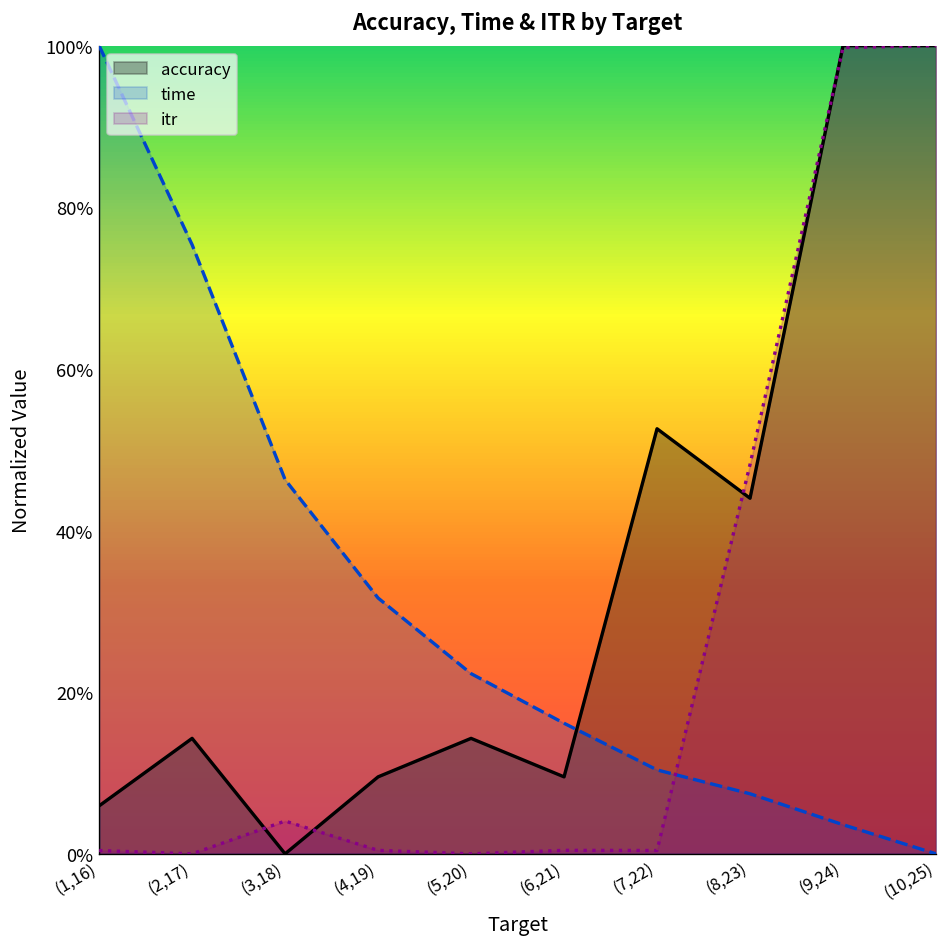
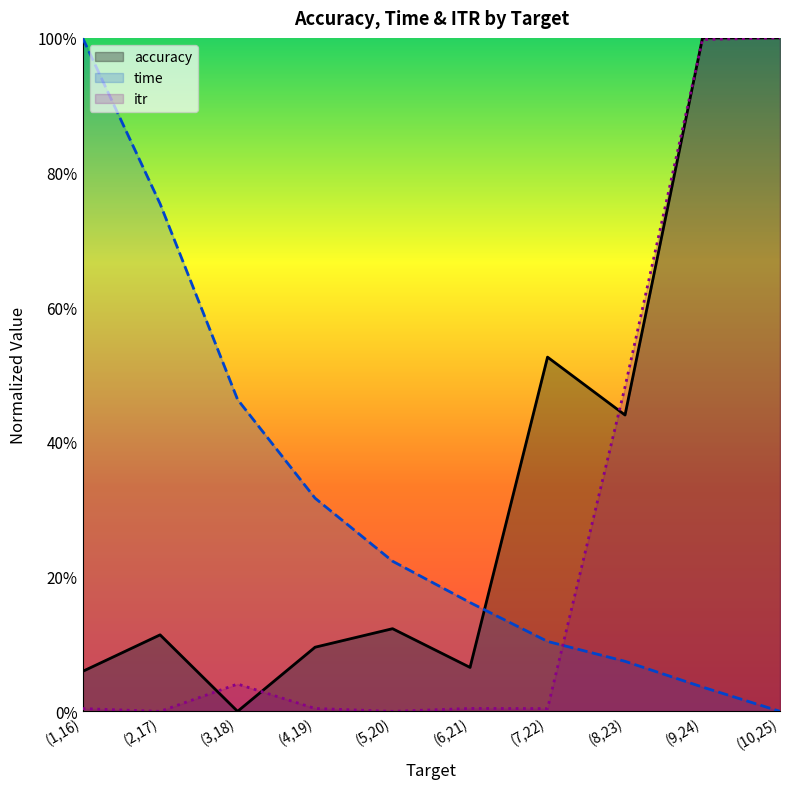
  {
    "accuracy": {
      "(1,16)": "6%",
-     "(2,17)": "14%",
+     "(2,17)": "11%",
      "(3,18)": "0%",
      "(4,19)": "10%",
-     "(5,20)": "14%",
-     "(6,21)": "10%",
+     "(5,20)": "12%",
+     "(6,21)": "7%",
      "(7,22)": "53%",
      "(8,23)": "44%"
    }
  }
